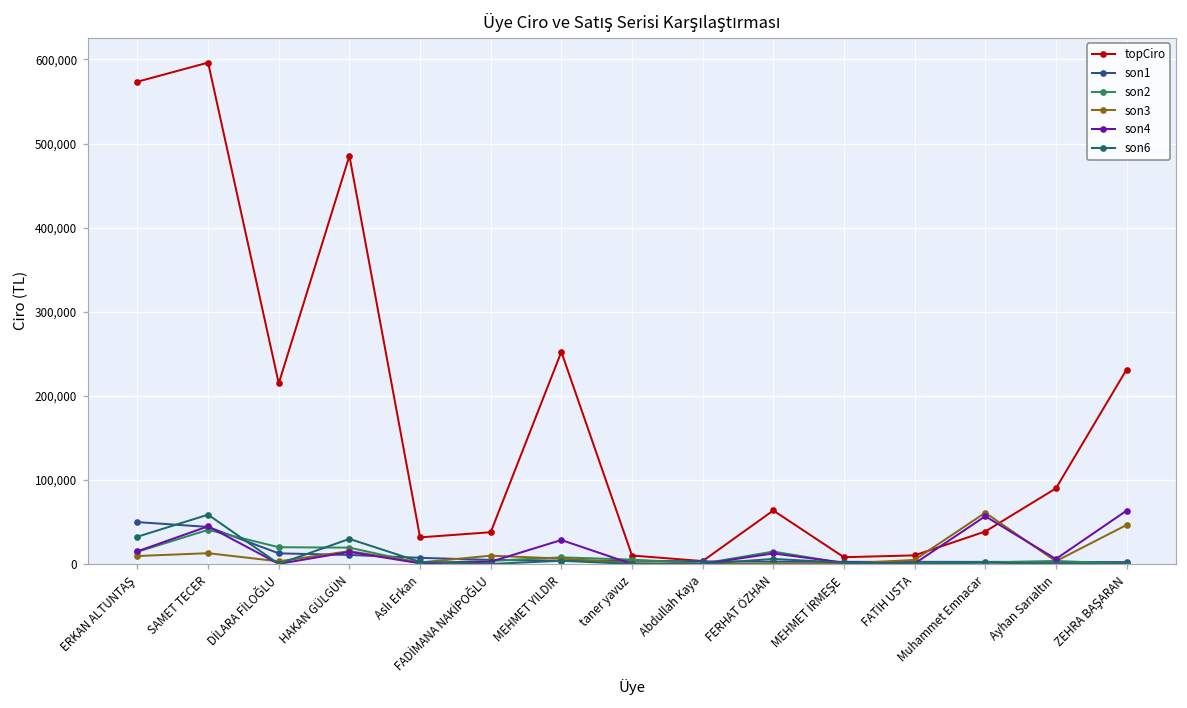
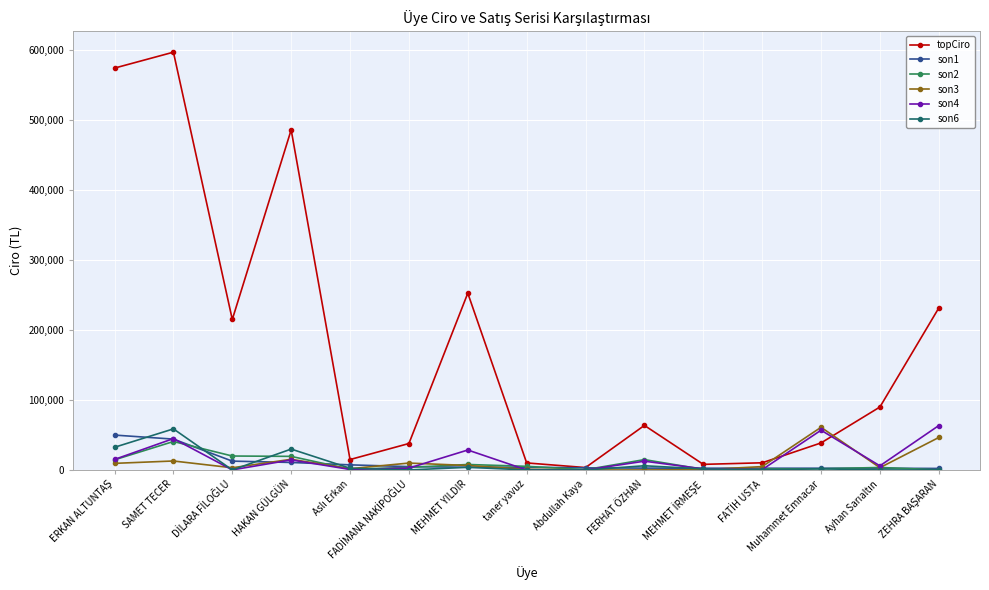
  {
    "topCiro": {
      "ERKAN ALTUNTAŞ": "570,000",
      "SAMET TECER": "600,000",
      "DİLARA FİLOĞLU": "210,000",
      "HAKAN GÜLGÜN": "490,000",
-     "Aslı Erkan": "30,000",
+     "Aslı Erkan": "10,000",
      "FADİMANA NAKİPOĞLU": "40,000",
      "MEHMET YILDIR": "250,000",
      "taner yavuz": "10,000",
      "FERHAT ÖZHAN": "60,000",
      "MEHMET İRMEŞE": "10,000",
      "FATİH USTA": "10,000",
      "Muhammet Emnacar": "40,000",
      "Ayhan Sarıaltın": "90,000",
      "ZEHRA BAŞARAN": "230,000"
    },
    "son3": {
      "ERKAN ALTUNTAŞ": "10,000",
      "SAMET TECER": "10,000",
      "FADİMANA NAKİPOĞLU": "10,000",
      "Muhammet Emnacar": "60,000",
      "ZEHRA BAŞARAN": "50,000"
    },
    "son4": {
      "MEHMET YILDIR": "30,000",
      "Muhammet Emnacar": "60,000",
      "ZEHRA BAŞARAN": "60,000"
    }
  }
